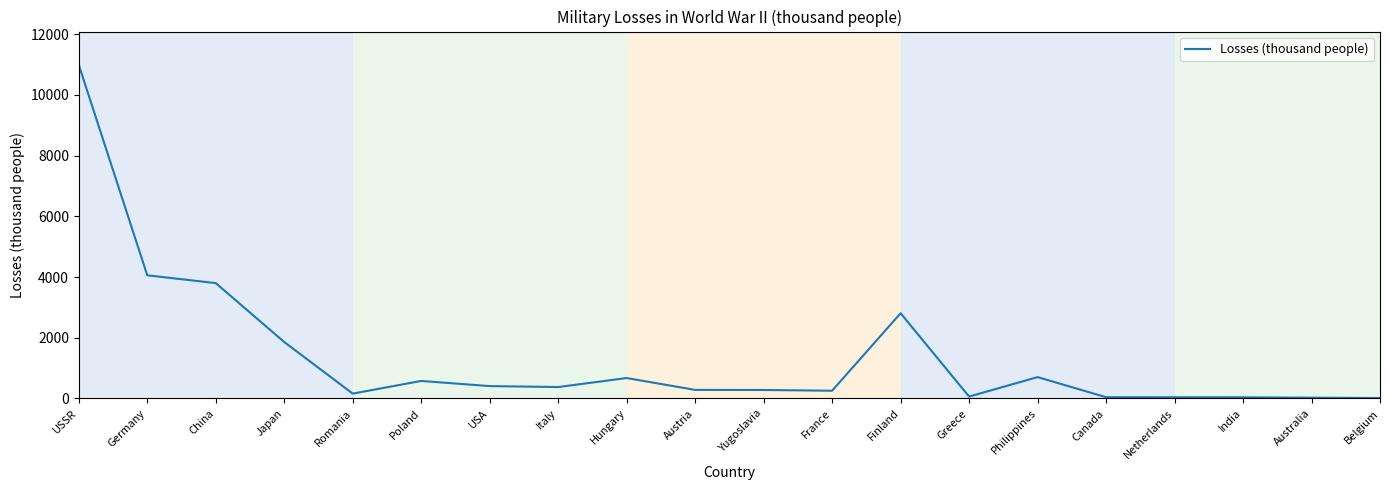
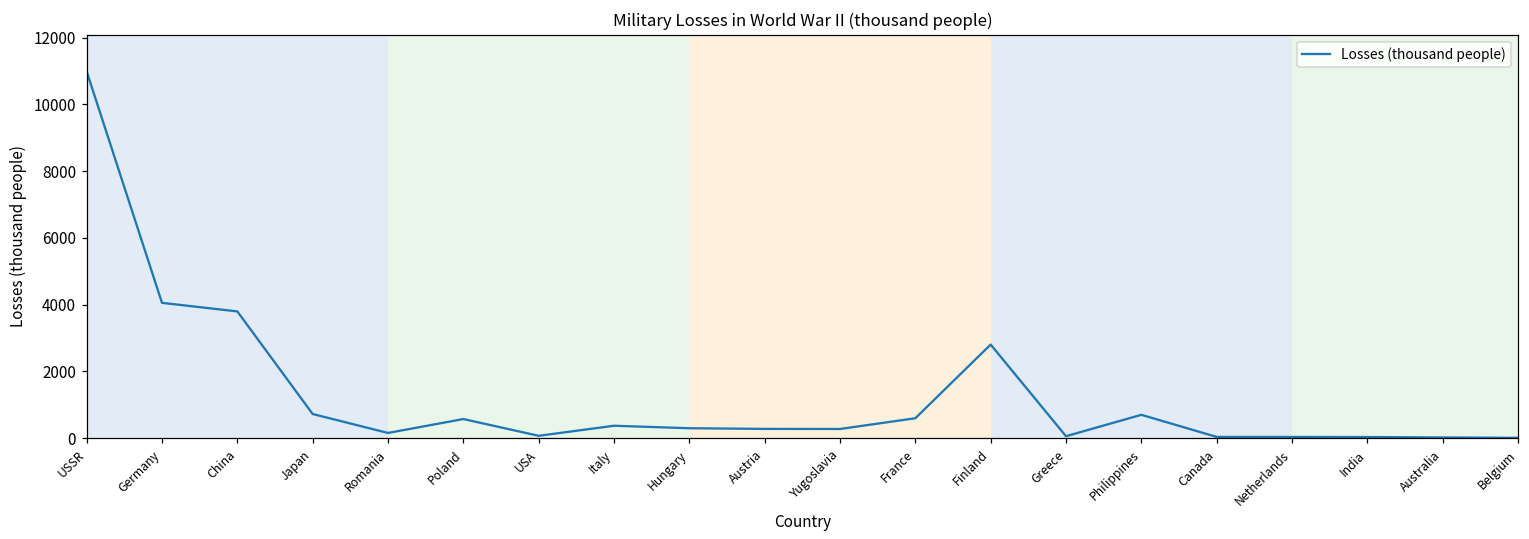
  {
    "USSR": 11000,
    "Germany": 4100,
    "China": 3800,
-   "Japan": 1900,
+   "Japan": 700,
    "Romania": 200,
    "Poland": 600,
-   "USA": 400,
+   "USA": 100,
    "Italy": 400,
-   "Hungary": 700,
+   "Hungary": 300,
    "Austria": 300,
    "Yugoslavia": 300,
-   "France": 300,
+   "France": 600,
    "Finland": 2800,
    "Greece": 100,
    "Philippines": 700,
    "Canada": 0,
    "Netherlands": 0,
    "India": 0,
    "Australia": 0,
    "Belgium": 0
  }
